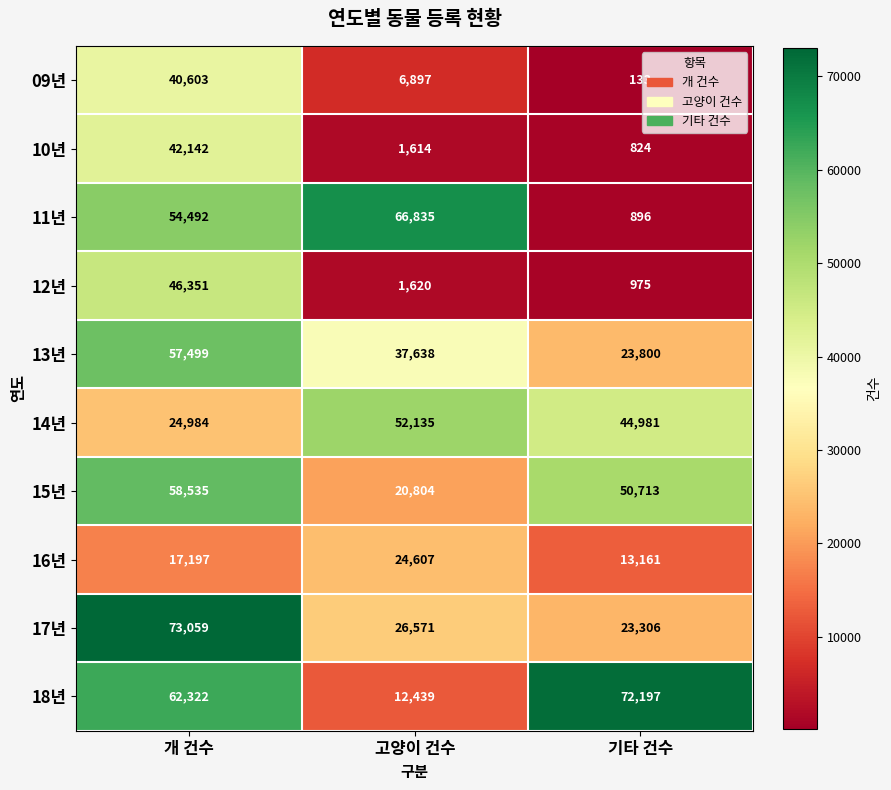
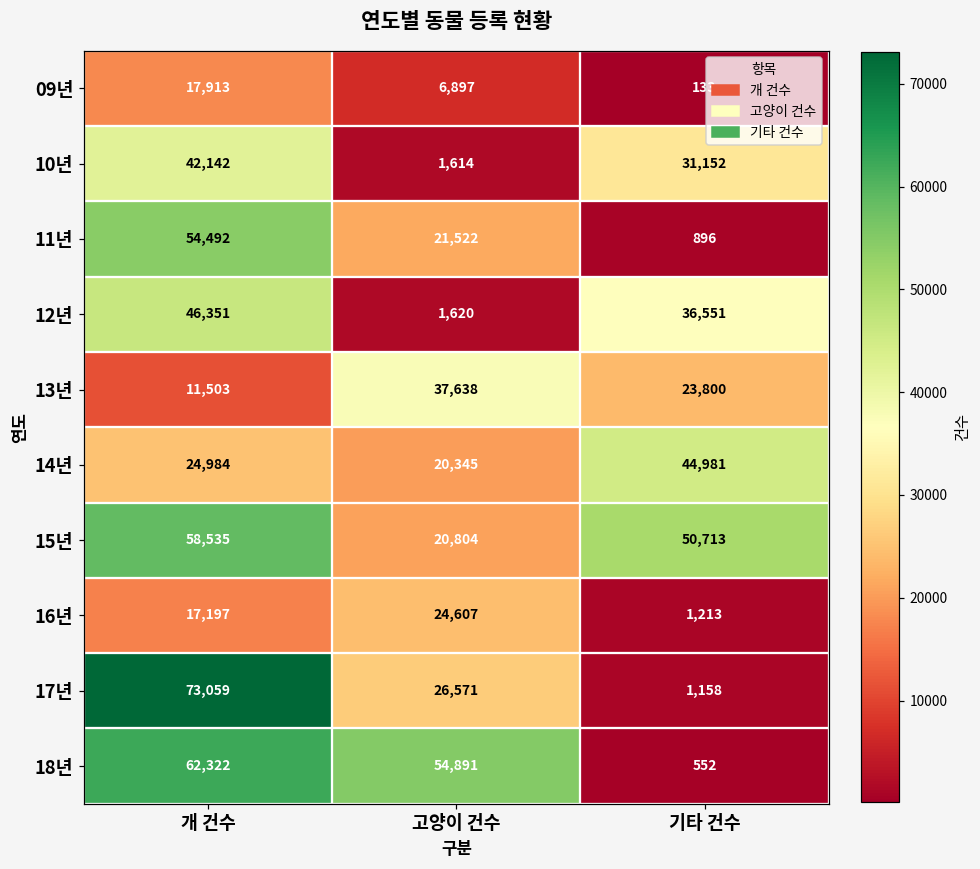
  {
    "09년": {
-     "개 건수": "40,603",
+     "개 건수": "17,913",
      "고양이 건수": "6,897"
    },
    "10년": {
      "개 건수": "42,142",
      "고양이 건수": "1,614",
-     "기타 건수": "824"
+     "기타 건수": "31,152"
    },
    "11년": {
      "개 건수": "54,492",
-     "고양이 건수": "66,835",
+     "고양이 건수": "21,522",
      "기타 건수": "896"
    },
    "12년": {
      "개 건수": "46,351",
      "고양이 건수": "1,620",
-     "기타 건수": "975"
+     "기타 건수": "36,551"
    },
    "13년": {
-     "개 건수": "57,499",
+     "개 건수": "11,503",
      "고양이 건수": "37,638",
      "기타 건수": "23,800"
    },
    "14년": {
      "개 건수": "24,984",
-     "고양이 건수": "52,135",
+     "고양이 건수": "20,345",
      "기타 건수": "44,981"
    },
    "15년": {
      "개 건수": "58,535",
      "고양이 건수": "20,804",
      "기타 건수": "50,713"
    },
    "16년": {
      "개 건수": "17,197",
      "고양이 건수": "24,607",
-     "기타 건수": "13,161"
+     "기타 건수": "1,213"
    },
    "17년": {
      "개 건수": "73,059",
      "고양이 건수": "26,571",
-     "기타 건수": "23,306"
+     "기타 건수": "1,158"
    },
    "18년": {
      "개 건수": "62,322",
-     "고양이 건수": "12,439",
-     "기타 건수": "72,197"
+     "고양이 건수": "54,891",
+     "기타 건수": "552"
    }
  }
